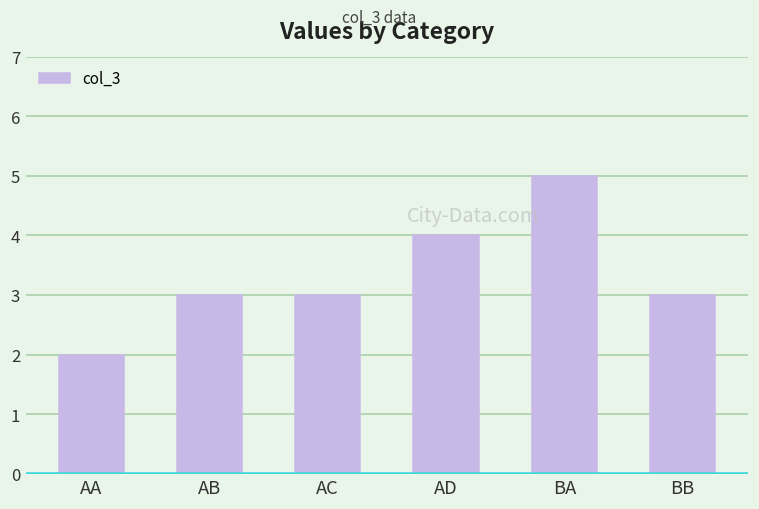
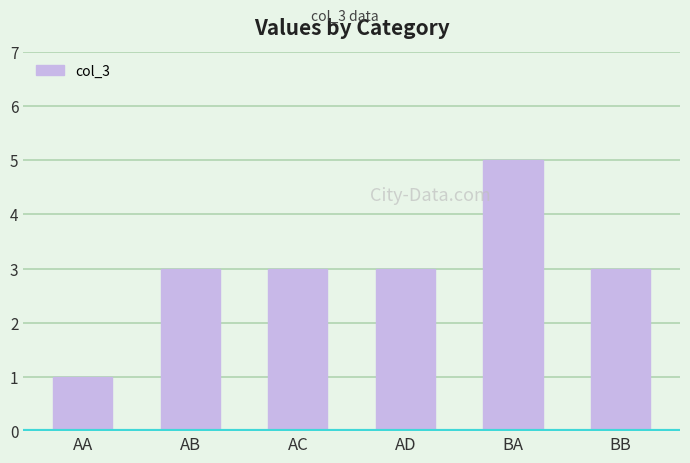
  {
-   "AA": 2,
+   "AA": 1,
    "AB": 3,
    "AC": 3,
-   "AD": 4,
+   "AD": 3,
    "BA": 5,
    "BB": 3
  }
